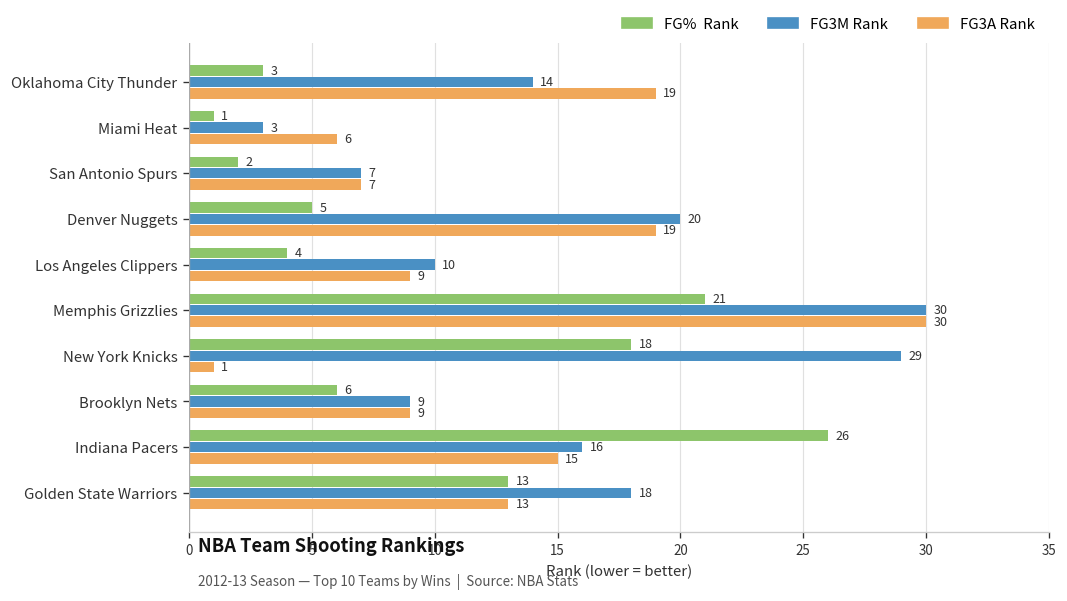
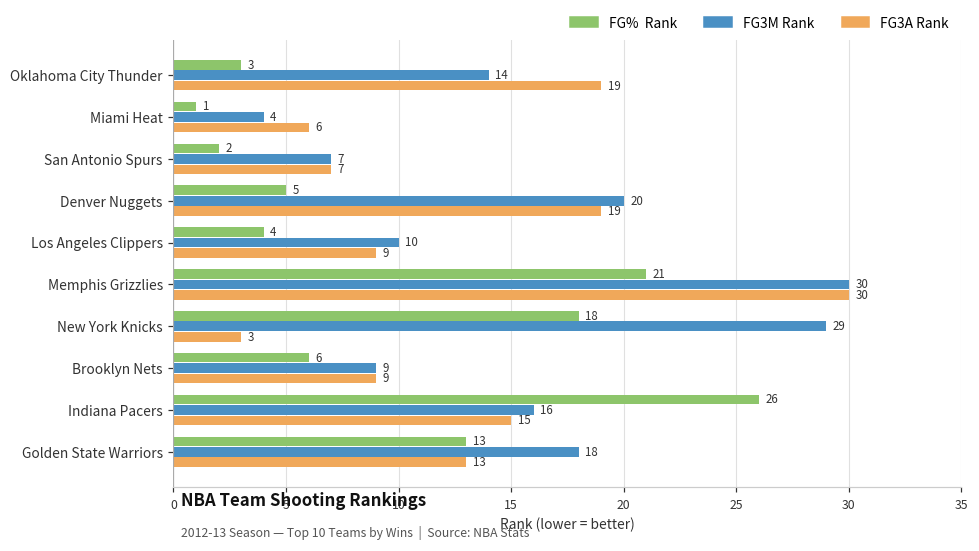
  {
    "FG% Rank": {
      "Oklahoma City Thunder": 3,
      "Miami Heat": 1,
      "San Antonio Spurs": 2,
      "Denver Nuggets": 5,
      "Los Angeles Clippers": 4,
      "Memphis Grizzlies": 21,
      "New York Knicks": 18,
      "Brooklyn Nets": 6,
      "Indiana Pacers": 26,
      "Golden State Warriors": 13
    },
    "FG3M Rank": {
      "Oklahoma City Thunder": 14,
-     "Miami Heat": 3,
+     "Miami Heat": 4,
      "San Antonio Spurs": 7,
      "Denver Nuggets": 20,
      "Los Angeles Clippers": 10,
      "Memphis Grizzlies": 30,
      "New York Knicks": 29,
      "Brooklyn Nets": 9,
      "Indiana Pacers": 16,
      "Golden State Warriors": 18
    },
    "FG3A Rank": {
      "Oklahoma City Thunder": 19,
      "Miami Heat": 6,
      "San Antonio Spurs": 7,
      "Denver Nuggets": 19,
      "Los Angeles Clippers": 9,
      "Memphis Grizzlies": 30,
-     "New York Knicks": 1,
+     "New York Knicks": 3,
      "Brooklyn Nets": 9,
      "Indiana Pacers": 15,
      "Golden State Warriors": 13
    }
  }
